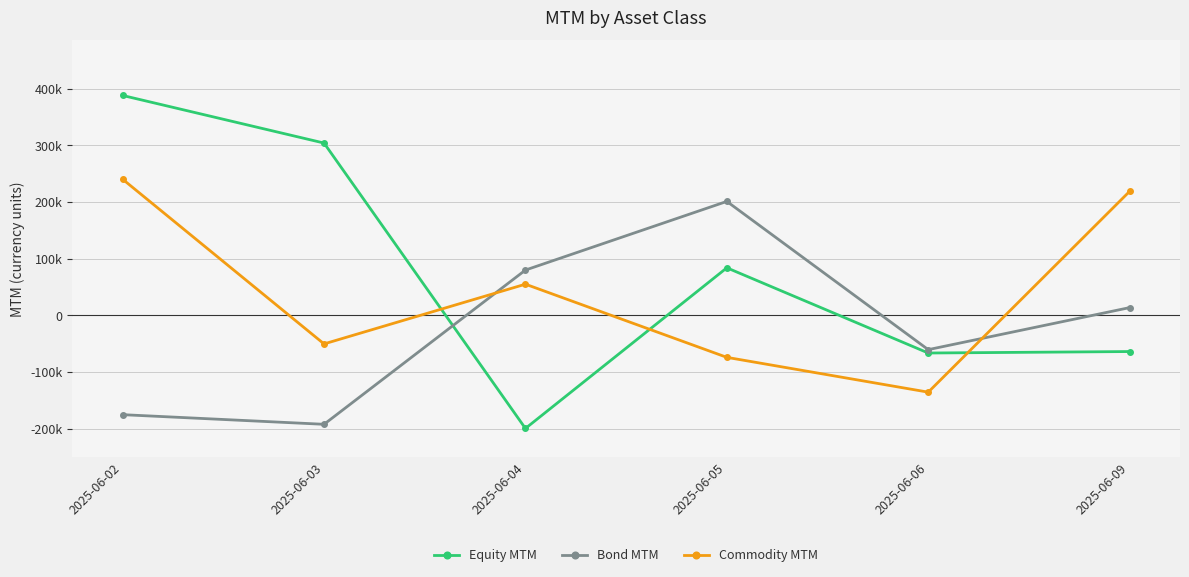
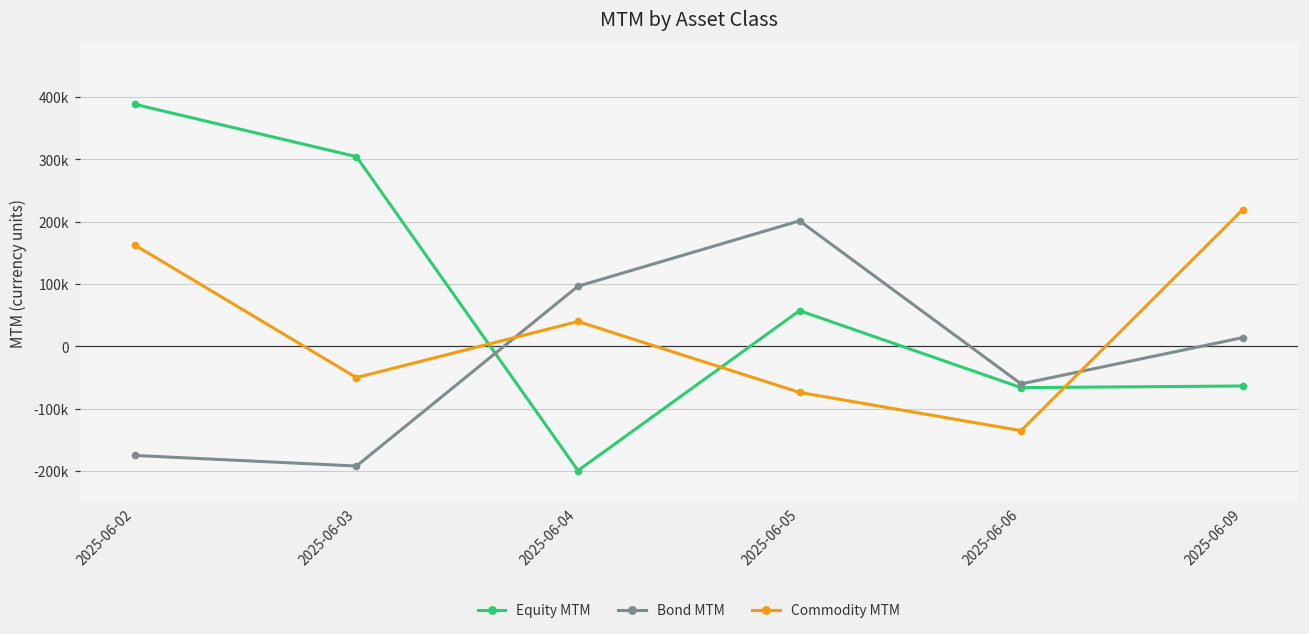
  {
    "Equity MTM": {
      "2025-06-02": 390000,
      "2025-06-03": 300000,
      "2025-06-04": -200000,
-     "2025-06-05": 80000,
+     "2025-06-05": 60000,
      "2025-06-06": -70000,
      "2025-06-09": -60000
    },
    "Bond MTM": {
      "2025-06-02": -180000,
      "2025-06-03": -190000,
-     "2025-06-04": 80000,
+     "2025-06-04": 100000,
      "2025-06-05": 200000,
      "2025-06-06": -60000,
      "2025-06-09": 10000
    },
    "Commodity MTM": {
-     "2025-06-02": 240000,
+     "2025-06-02": 160000,
      "2025-06-03": -50000,
-     "2025-06-04": 60000,
+     "2025-06-04": 40000,
      "2025-06-05": -70000,
      "2025-06-06": -140000,
      "2025-06-09": 220000
    }
  }
